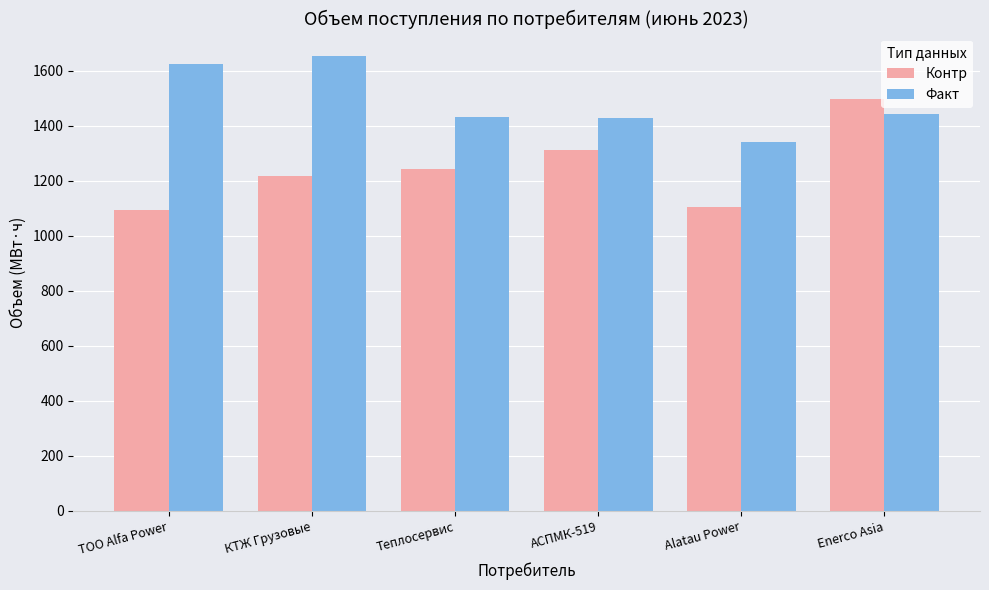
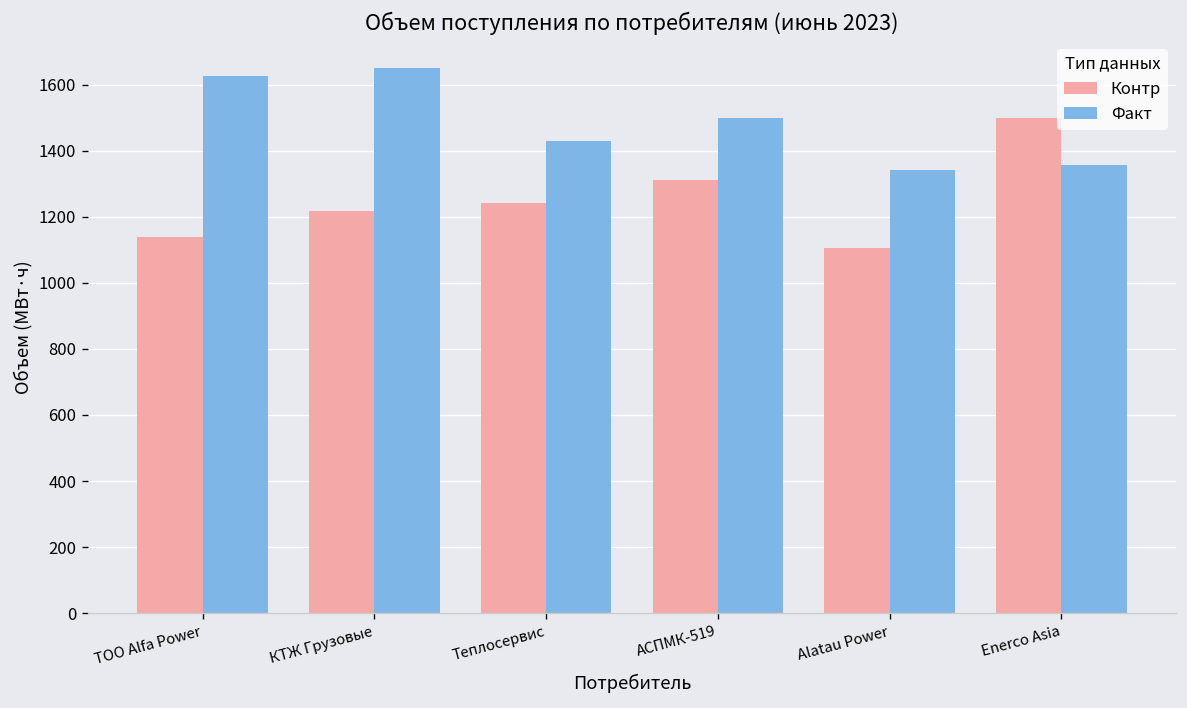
  {
    "Контр": {
-     "ТОО Alfa Power": 1090,
+     "ТОО Alfa Power": 1140,
      "КТЖ Грузовые": 1220,
      "Теплосервис": 1240,
      "АСПМК-519": 1310,
      "Alatau Power": 1110,
      "Enerco Asia": 1500
    },
    "Факт": {
      "ТОО Alfa Power": 1630,
      "КТЖ Грузовые": 1650,
      "Теплосервис": 1430,
-     "АСПМК-519": 1430,
+     "АСПМК-519": 1500,
      "Alatau Power": 1340,
-     "Enerco Asia": 1440
+     "Enerco Asia": 1360
    }
  }
